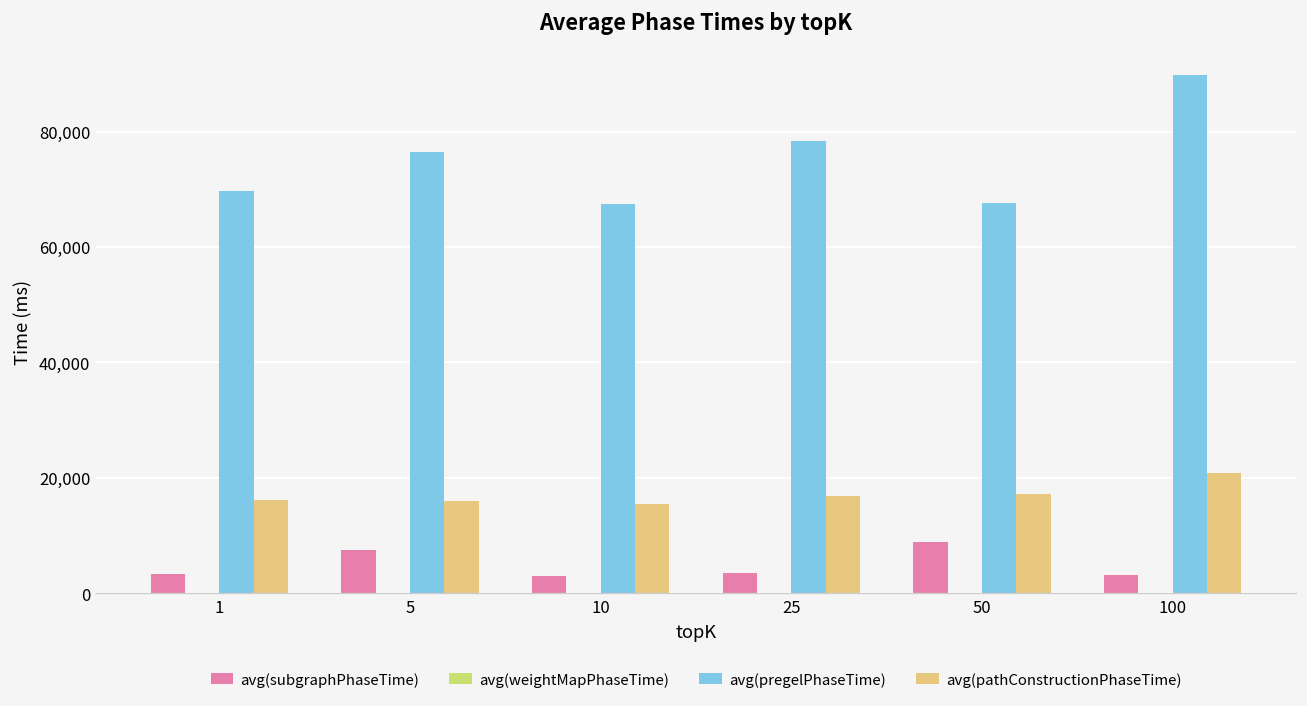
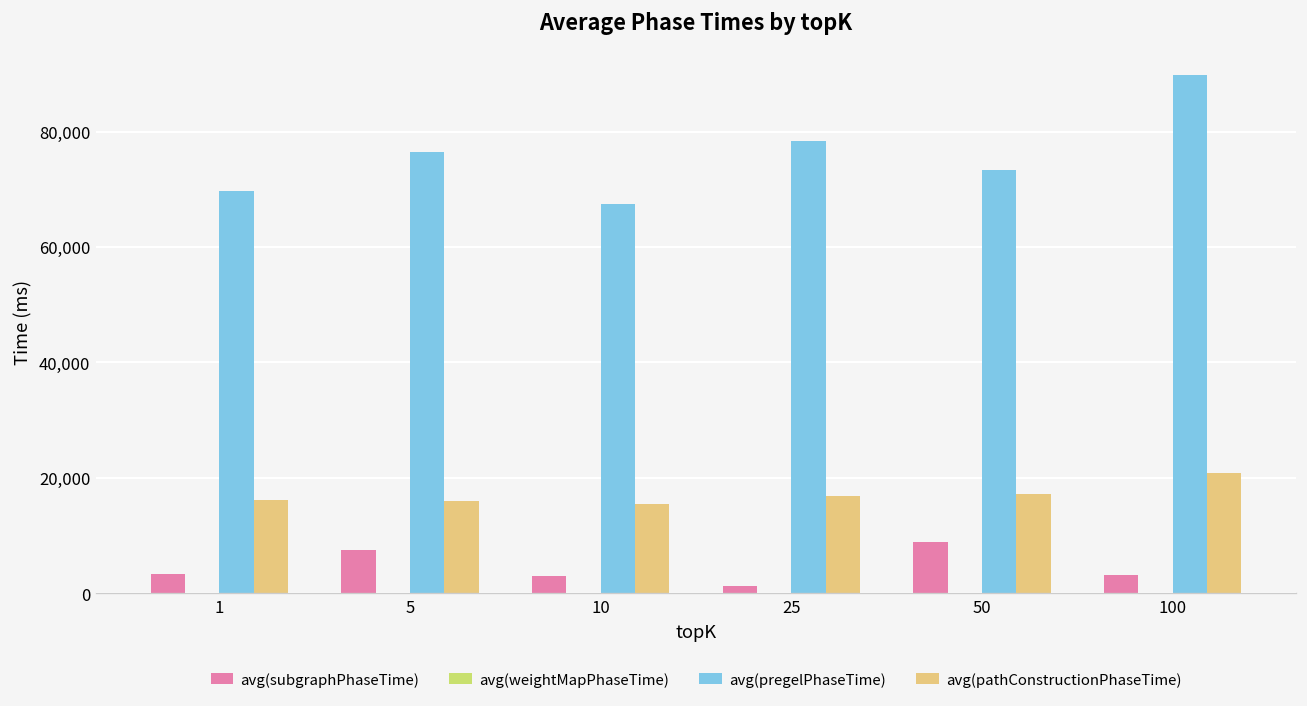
  {
    "avg(subgraphPhaseTime)": {
      "1": "3,000",
      "5": "8,000",
      "10": "3,000",
-     "25": "3,000",
+     "25": "1,000",
      "50": "9,000",
      "100": "3,000"
    },
    "avg(pregelPhaseTime)": {
      "1": "70,000",
      "5": "76,000",
      "10": "67,000",
      "25": "78,000",
-     "50": "68,000",
+     "50": "73,000",
      "100": "90,000"
    }
  }
